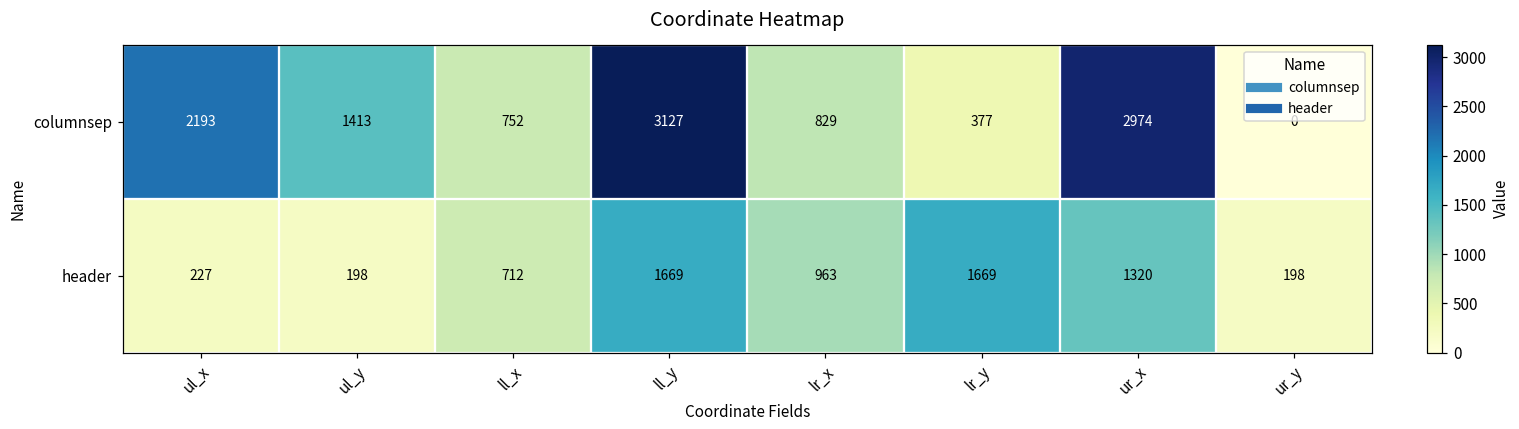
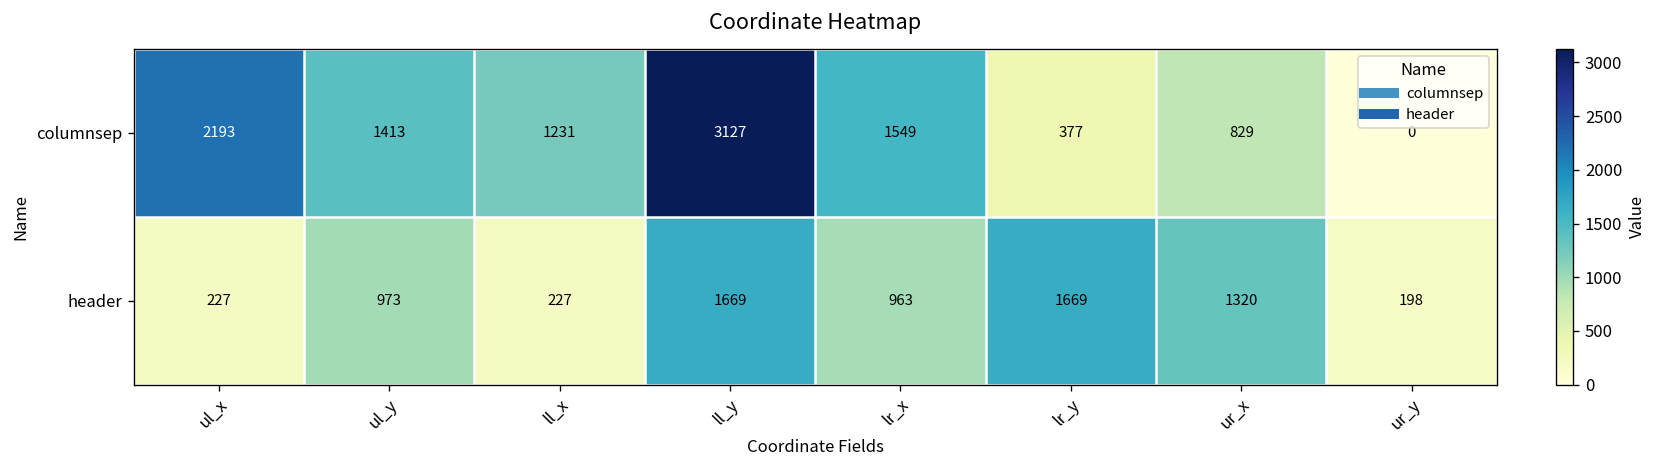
  {
    "columnsep": {
      "ul_x": 2193,
      "ul_y": 1413,
-     "ll_x": 752,
+     "ll_x": 1231,
      "ll_y": 3127,
-     "lr_x": 829,
+     "lr_x": 1549,
      "lr_y": 377,
-     "ur_x": 2974
+     "ur_x": 829
    },
    "header": {
      "ul_x": 227,
-     "ul_y": 198,
-     "ll_x": 712,
+     "ul_y": 973,
+     "ll_x": 227,
      "ll_y": 1669,
      "lr_x": 963,
      "lr_y": 1669,
      "ur_x": 1320,
      "ur_y": 198
    }
  }
